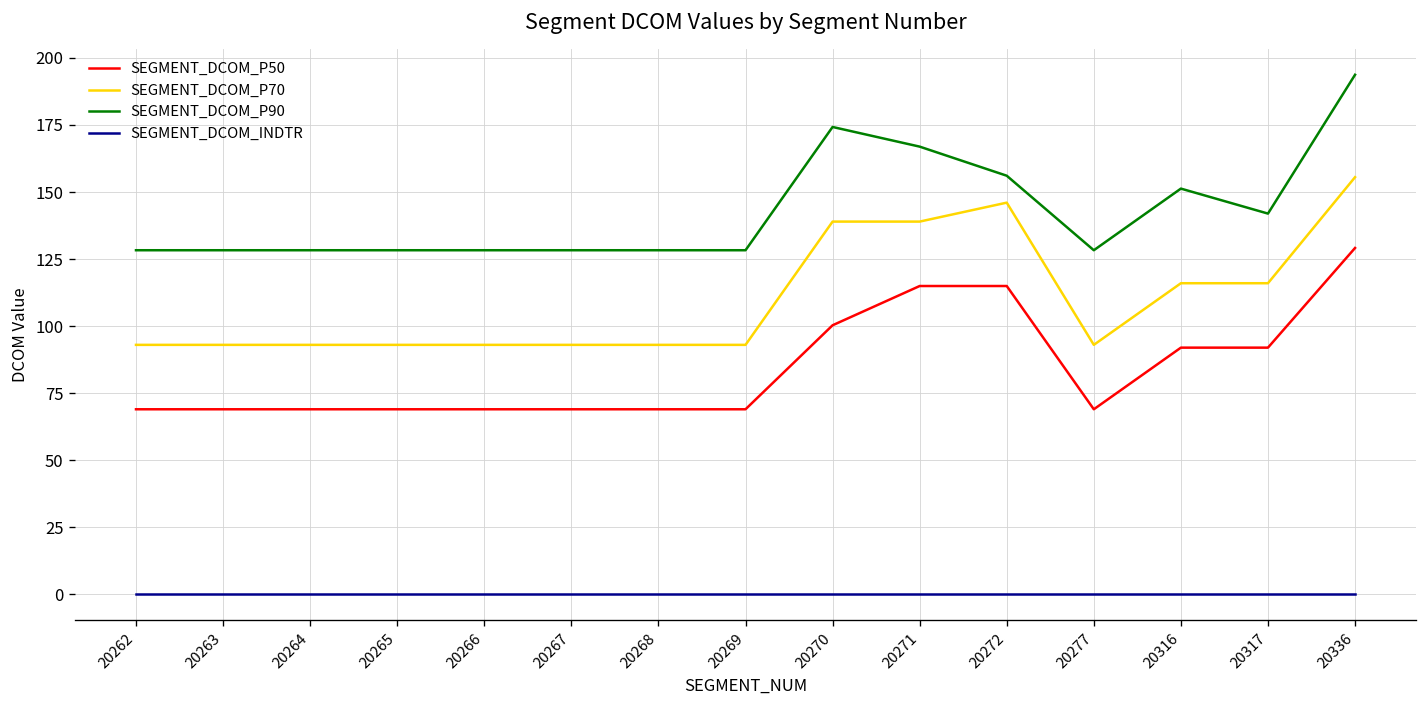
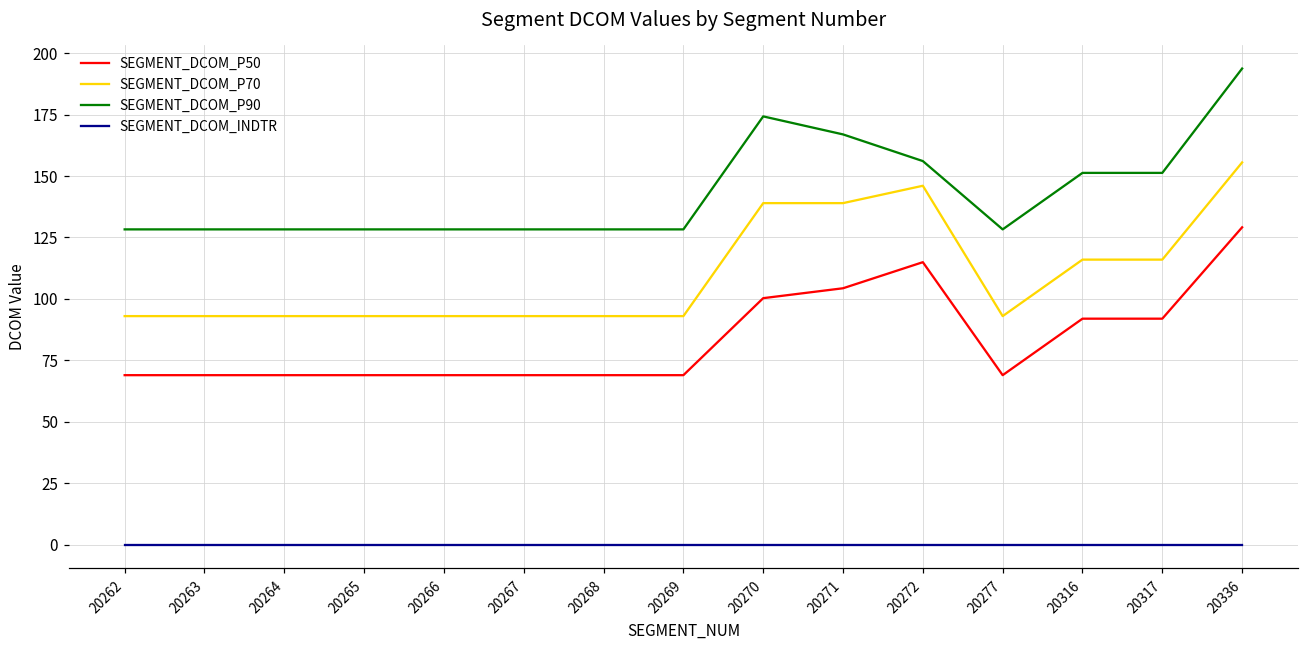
  {
    "SEGMENT_DCOM_P50": {
      "20262": 69,
      "20263": 69,
      "20264": 69,
      "20265": 69,
      "20266": 69,
      "20267": 69,
      "20268": 69,
      "20269": 69,
      "20270": 100,
-     "20271": 115,
+     "20271": 104,
      "20272": 115,
      "20277": 69,
      "20316": 92,
      "20317": 92,
      "20336": 129
    },
    "SEGMENT_DCOM_P70": {
      "20262": 93,
      "20263": 93,
      "20264": 93,
      "20265": 93,
      "20266": 93,
      "20267": 93,
      "20268": 93,
      "20269": 93,
      "20270": 139,
      "20271": 139,
      "20272": 146,
      "20277": 93,
      "20316": 116,
      "20317": 116,
      "20336": 156
    },
    "SEGMENT_DCOM_P90": {
      "20262": 128,
      "20263": 128,
      "20264": 128,
      "20265": 128,
      "20266": 128,
      "20267": 128,
      "20268": 128,
      "20269": 128,
      "20270": 174,
      "20271": 167,
      "20272": 156,
      "20277": 128,
      "20316": 151,
-     "20317": 142,
+     "20317": 151,
      "20336": 194
    },
    "SEGMENT_DCOM_INDTR": {
      "20262": 0,
      "20263": 0,
      "20264": 0,
      "20265": 0,
      "20266": 0,
      "20267": 0,
      "20268": 0,
      "20269": 0,
      "20270": 0,
      "20271": 0,
      "20272": 0,
      "20277": 0,
      "20316": 0,
      "20317": 0,
      "20336": 0
    }
  }
